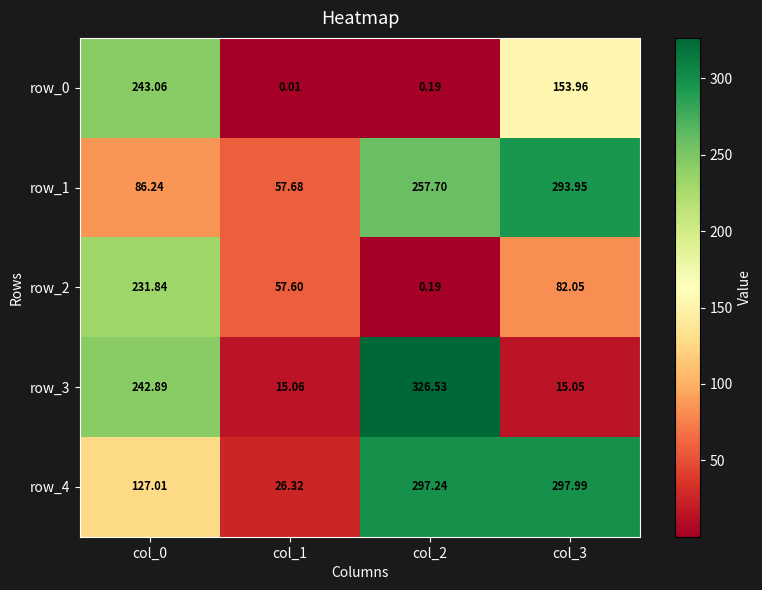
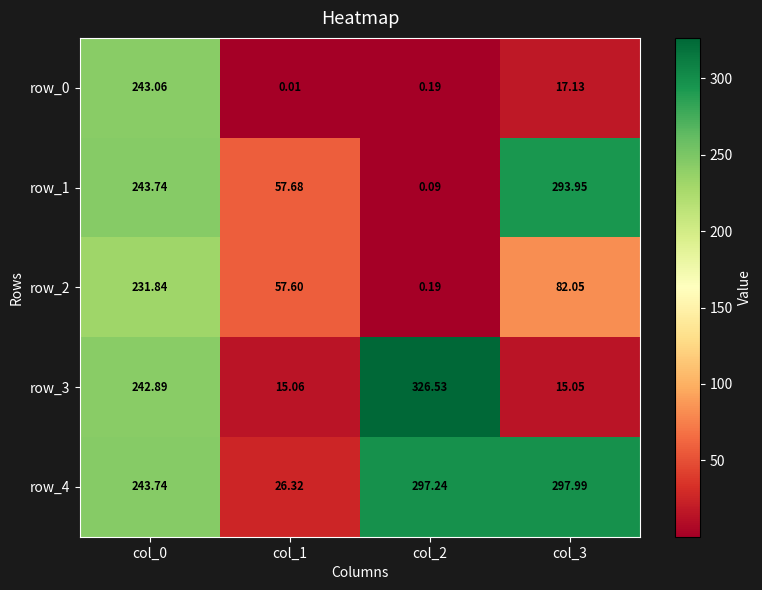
  {
    "row_0": {
      "col_0": 243.06,
      "col_1": 0.01,
      "col_2": 0.19,
-     "col_3": 153.96
+     "col_3": 17.13
    },
    "row_1": {
-     "col_0": 86.24,
+     "col_0": 243.74,
      "col_1": 57.68,
-     "col_2": 257.70,
+     "col_2": 0.09,
      "col_3": 293.95
    },
    "row_2": {
      "col_0": 231.84,
      "col_1": 57.60,
      "col_2": 0.19,
      "col_3": 82.05
    },
    "row_3": {
      "col_0": 242.89,
      "col_1": 15.06,
      "col_2": 326.53,
      "col_3": 15.05
    },
    "row_4": {
-     "col_0": 127.01,
+     "col_0": 243.74,
      "col_1": 26.32,
      "col_2": 297.24,
      "col_3": 297.99
    }
  }
